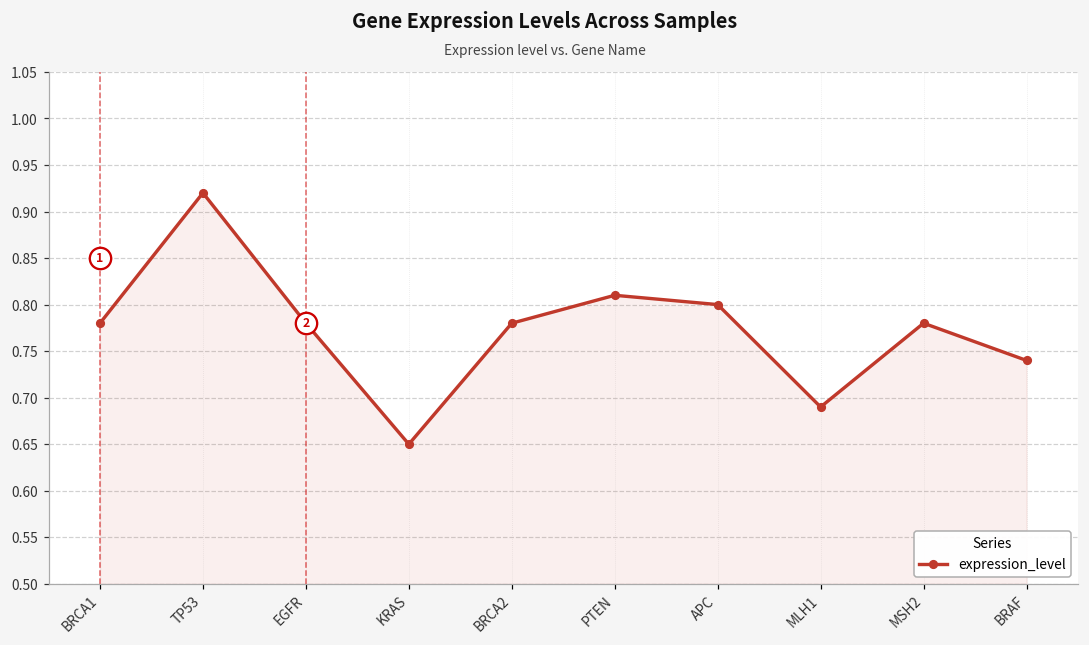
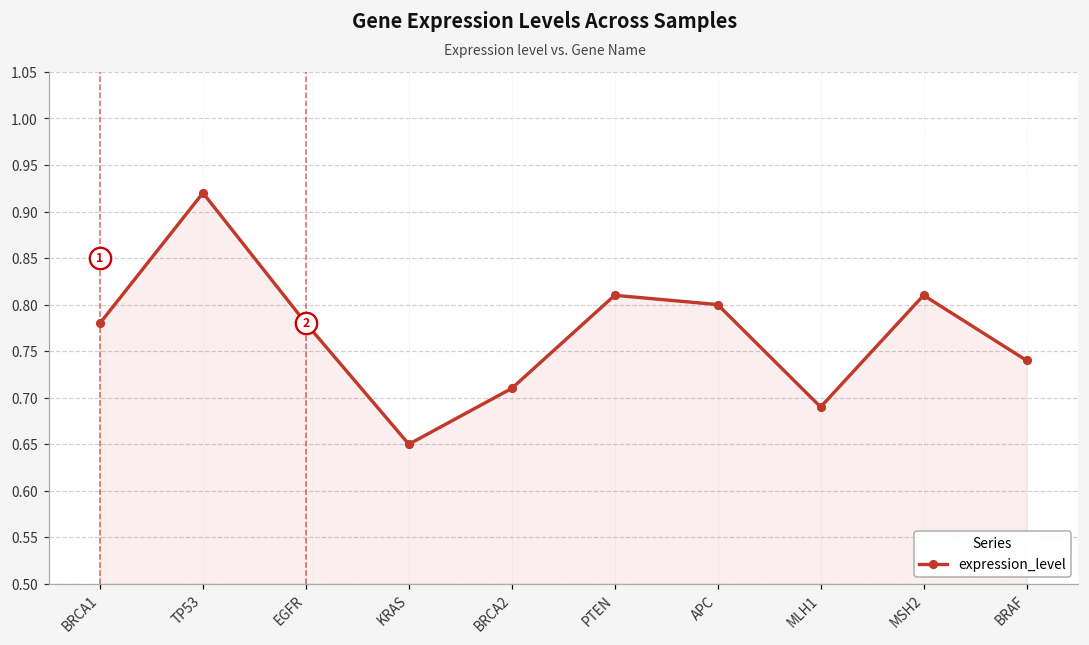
  {
    "expression_level": {
      "BRCA1": 0.78,
      "TP53": 0.92,
      "KRAS": 0.65,
-     "BRCA2": 0.78,
+     "BRCA2": 0.71,
      "PTEN": 0.81,
      "APC": 0.80,
      "MLH1": 0.69,
-     "MSH2": 0.78,
+     "MSH2": 0.81,
      "BRAF": 0.74
    }
  }
